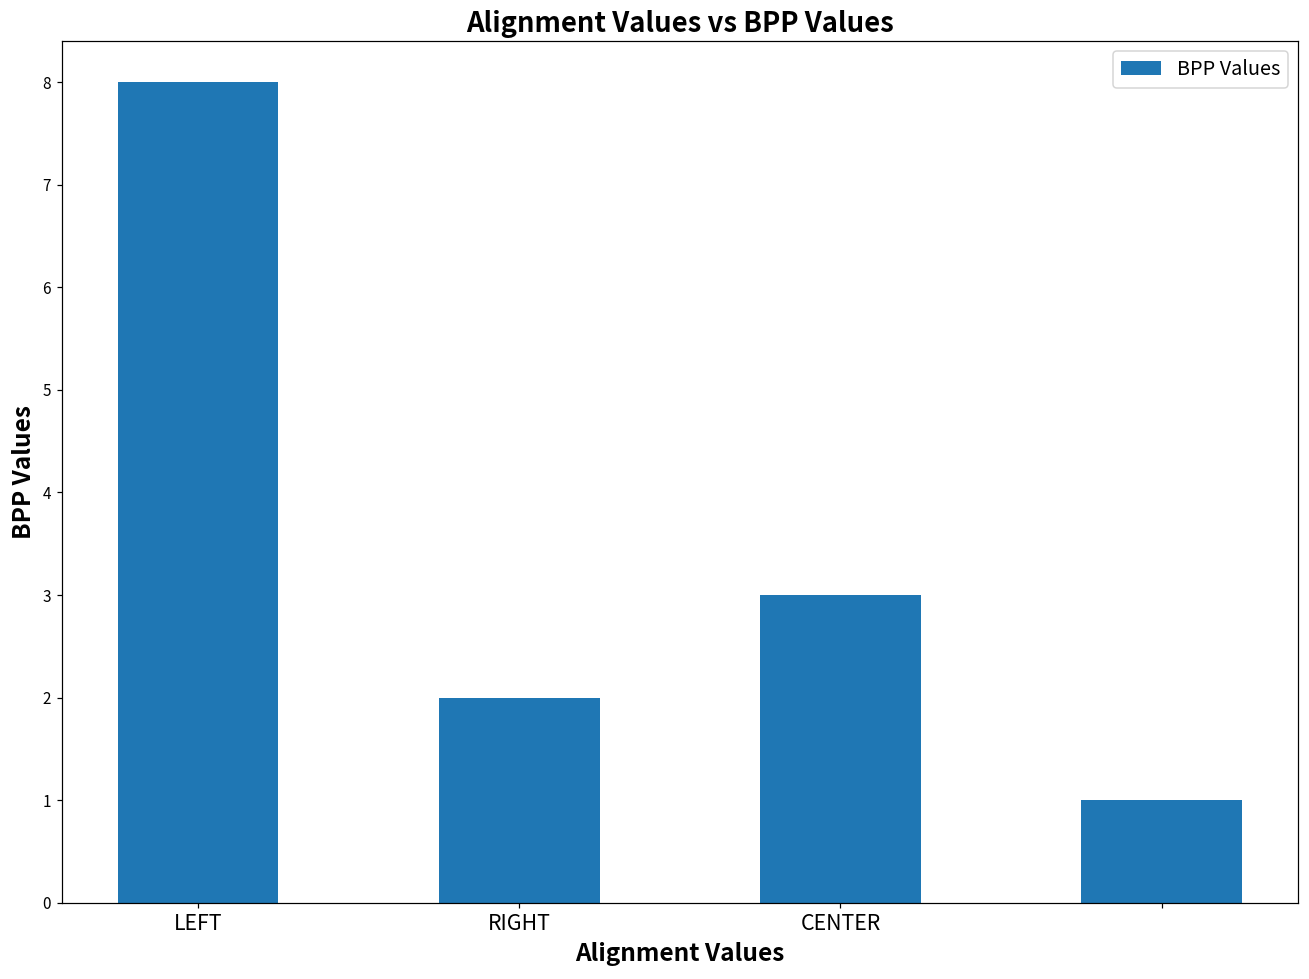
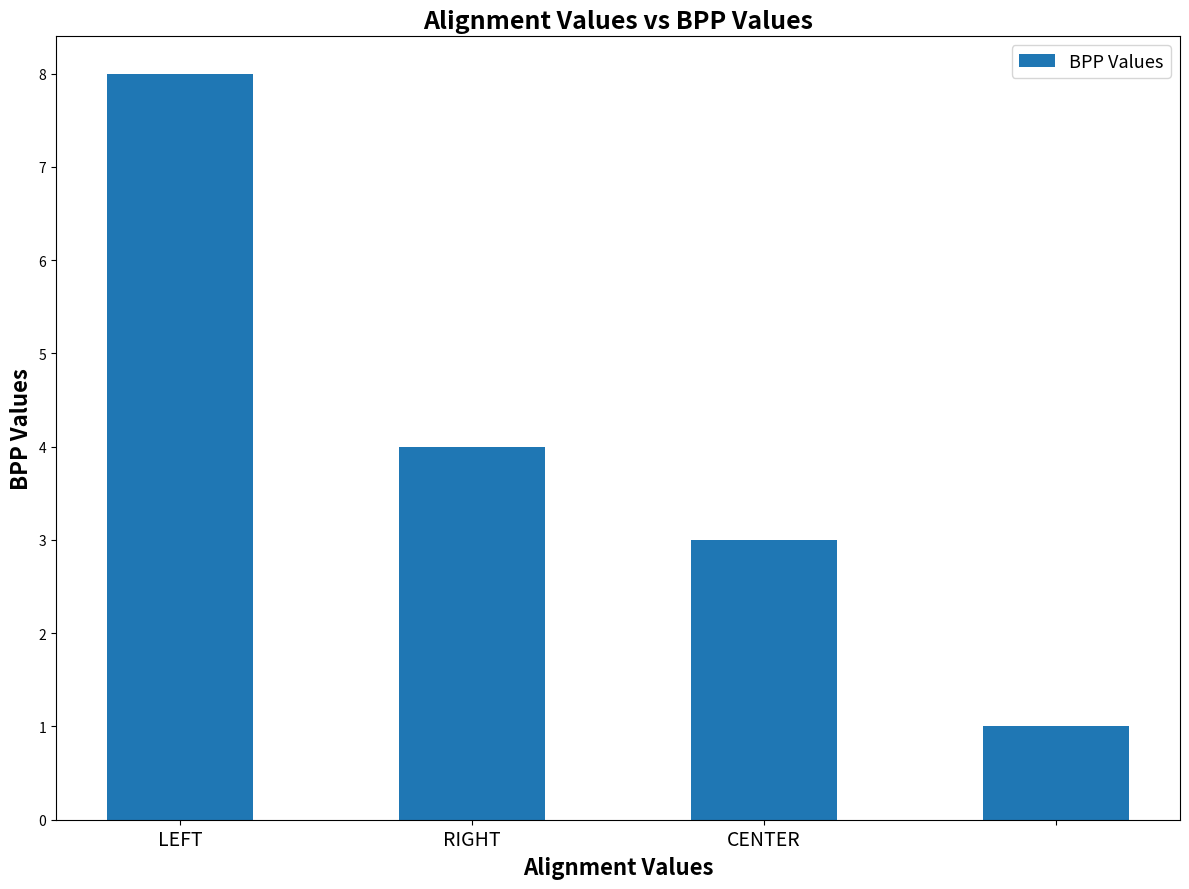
  {
    "LEFT": 8,
-   "RIGHT": 2,
+   "RIGHT": 4,
    "CENTER": 3
  }
